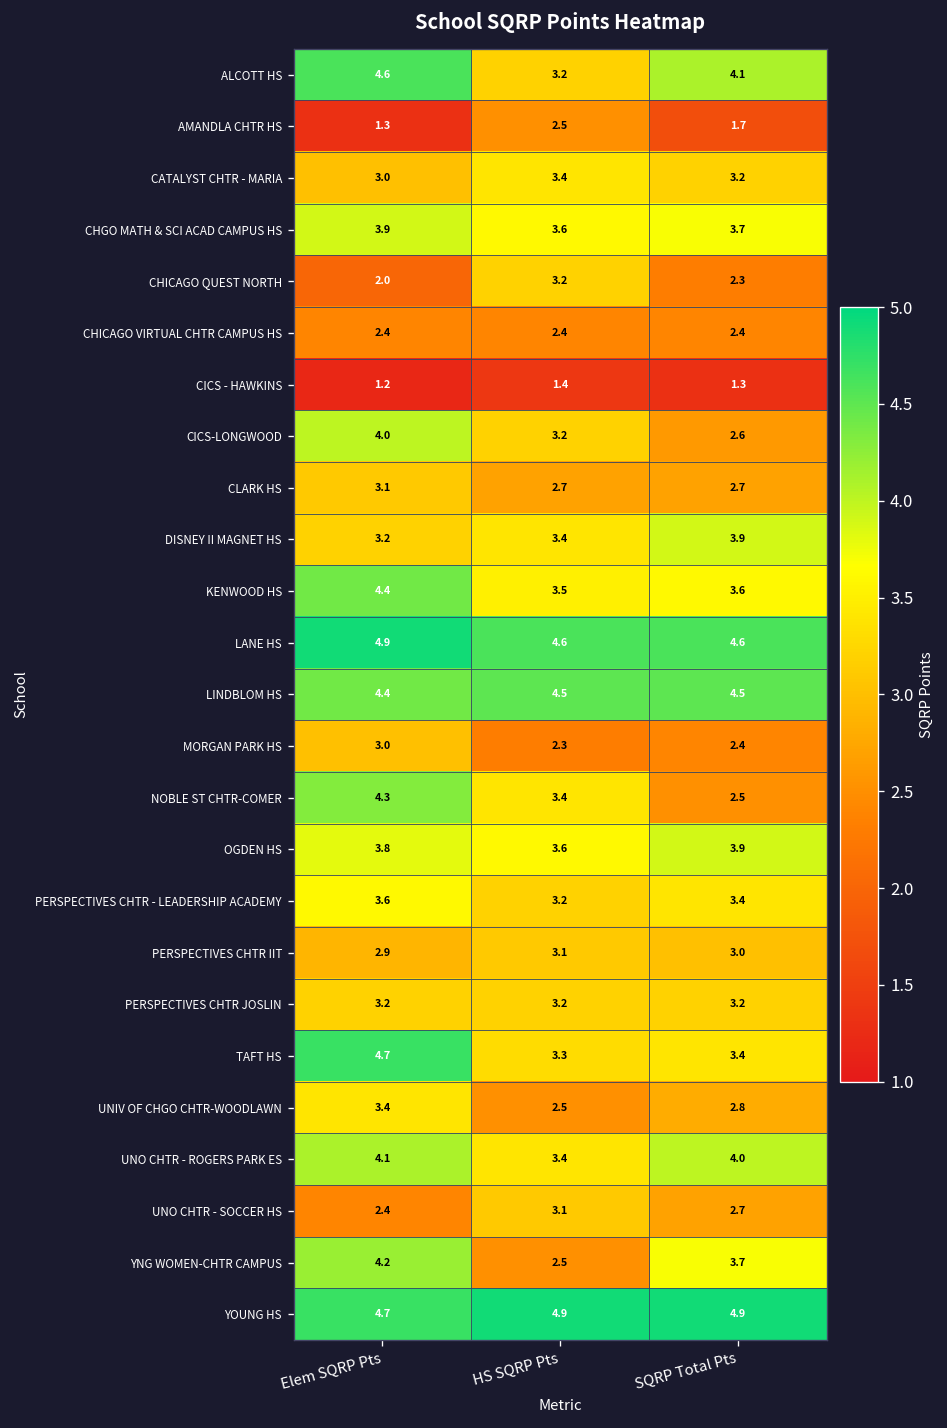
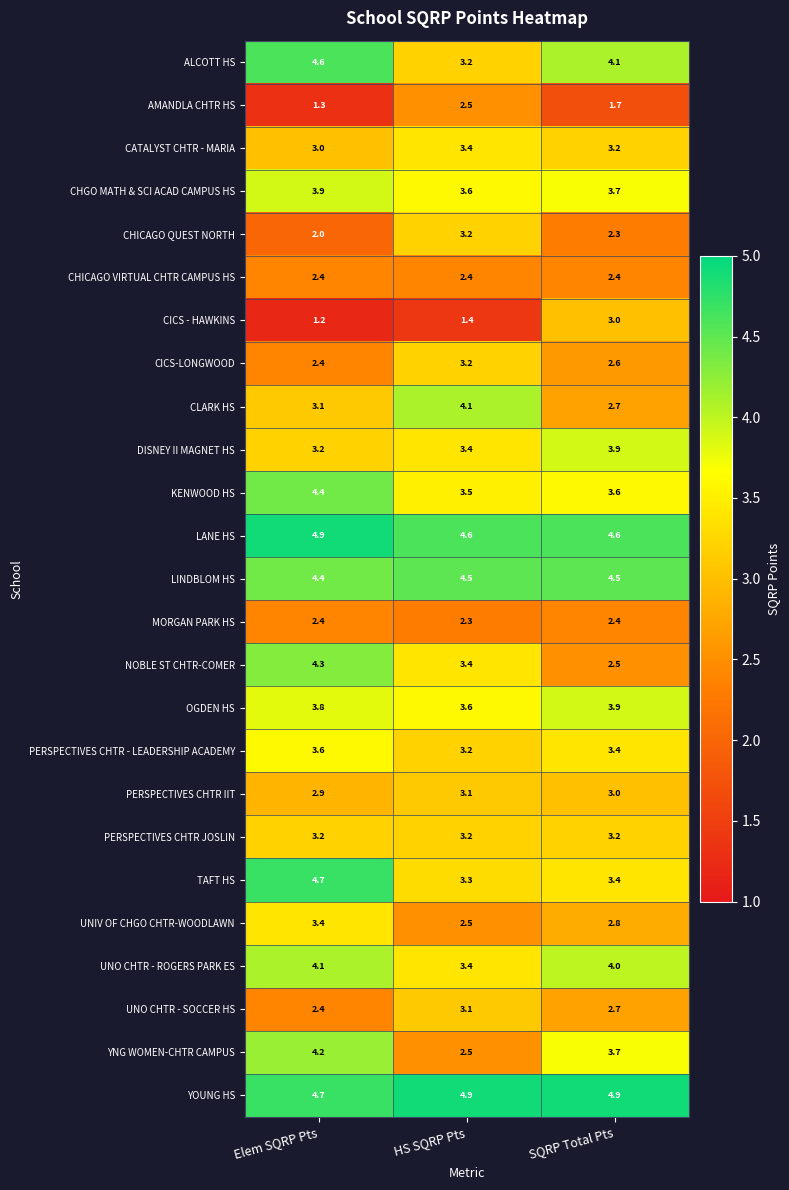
  {
    "ALCOTT HS": {
      "Elem SQRP Pts": 4.6,
      "HS SQRP Pts": 3.2,
      "SQRP Total Pts": 4.1
    },
    "AMANDLA CHTR HS": {
      "Elem SQRP Pts": 1.3,
      "HS SQRP Pts": 2.5,
      "SQRP Total Pts": 1.7
    },
    "CATALYST CHTR - MARIA": {
      "Elem SQRP Pts": 3.0,
      "HS SQRP Pts": 3.4,
      "SQRP Total Pts": 3.2
    },
    "CHGO MATH & SCI ACAD CAMPUS HS": {
      "Elem SQRP Pts": 3.9,
      "HS SQRP Pts": 3.6,
      "SQRP Total Pts": 3.7
    },
    "CHICAGO QUEST NORTH": {
      "Elem SQRP Pts": 2.0,
      "HS SQRP Pts": 3.2,
      "SQRP Total Pts": 2.3
    },
    "CHICAGO VIRTUAL CHTR CAMPUS HS": {
      "Elem SQRP Pts": 2.4,
      "HS SQRP Pts": 2.4,
      "SQRP Total Pts": 2.4
    },
    "CICS - HAWKINS": {
      "Elem SQRP Pts": 1.2,
      "HS SQRP Pts": 1.4,
-     "SQRP Total Pts": 1.3
+     "SQRP Total Pts": 3.0
    },
    "CICS-LONGWOOD": {
-     "Elem SQRP Pts": 4.0,
+     "Elem SQRP Pts": 2.4,
      "HS SQRP Pts": 3.2,
      "SQRP Total Pts": 2.6
    },
    "CLARK HS": {
      "Elem SQRP Pts": 3.1,
-     "HS SQRP Pts": 2.7,
+     "HS SQRP Pts": 4.1,
      "SQRP Total Pts": 2.7
    },
    "DISNEY II MAGNET HS": {
      "Elem SQRP Pts": 3.2,
      "HS SQRP Pts": 3.4,
      "SQRP Total Pts": 3.9
    },
    "KENWOOD HS": {
      "Elem SQRP Pts": 4.4,
      "HS SQRP Pts": 3.5,
      "SQRP Total Pts": 3.6
    },
    "LANE HS": {
      "Elem SQRP Pts": 4.9,
      "HS SQRP Pts": 4.6,
      "SQRP Total Pts": 4.6
    },
    "LINDBLOM HS": {
      "Elem SQRP Pts": 4.4,
      "HS SQRP Pts": 4.5,
      "SQRP Total Pts": 4.5
    },
    "MORGAN PARK HS": {
-     "Elem SQRP Pts": 3.0,
+     "Elem SQRP Pts": 2.4,
      "HS SQRP Pts": 2.3,
      "SQRP Total Pts": 2.4
    },
    "NOBLE ST CHTR-COMER": {
      "Elem SQRP Pts": 4.3,
      "HS SQRP Pts": 3.4,
      "SQRP Total Pts": 2.5
    },
    "OGDEN HS": {
      "Elem SQRP Pts": 3.8,
      "HS SQRP Pts": 3.6,
      "SQRP Total Pts": 3.9
    },
    "PERSPECTIVES CHTR - LEADERSHIP ACADEMY": {
      "Elem SQRP Pts": 3.6,
      "HS SQRP Pts": 3.2,
      "SQRP Total Pts": 3.4
    },
    "PERSPECTIVES CHTR IIT": {
      "Elem SQRP Pts": 2.9,
      "HS SQRP Pts": 3.1,
      "SQRP Total Pts": 3.0
    },
    "PERSPECTIVES CHTR JOSLIN": {
      "Elem SQRP Pts": 3.2,
      "HS SQRP Pts": 3.2,
      "SQRP Total Pts": 3.2
    },
    "TAFT HS": {
      "Elem SQRP Pts": 4.7,
      "HS SQRP Pts": 3.3,
      "SQRP Total Pts": 3.4
    },
    "UNIV OF CHGO CHTR-WOODLAWN": {
      "Elem SQRP Pts": 3.4,
      "HS SQRP Pts": 2.5,
      "SQRP Total Pts": 2.8
    },
    "UNO CHTR - ROGERS PARK ES": {
      "Elem SQRP Pts": 4.1,
      "HS SQRP Pts": 3.4,
      "SQRP Total Pts": 4.0
    },
    "UNO CHTR - SOCCER HS": {
      "Elem SQRP Pts": 2.4,
      "HS SQRP Pts": 3.1,
      "SQRP Total Pts": 2.7
    },
    "YNG WOMEN-CHTR CAMPUS": {
      "Elem SQRP Pts": 4.2,
      "HS SQRP Pts": 2.5,
      "SQRP Total Pts": 3.7
    },
    "YOUNG HS": {
      "Elem SQRP Pts": 4.7,
      "HS SQRP Pts": 4.9,
      "SQRP Total Pts": 4.9
    }
  }
